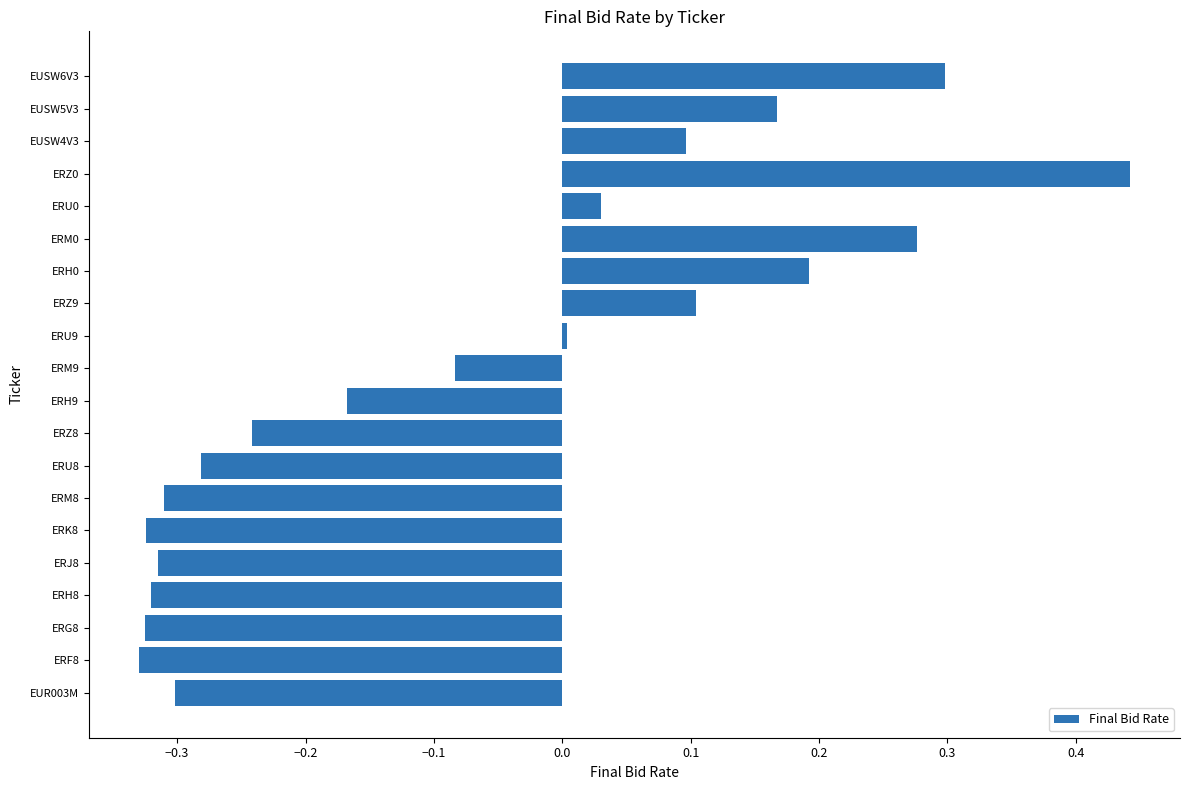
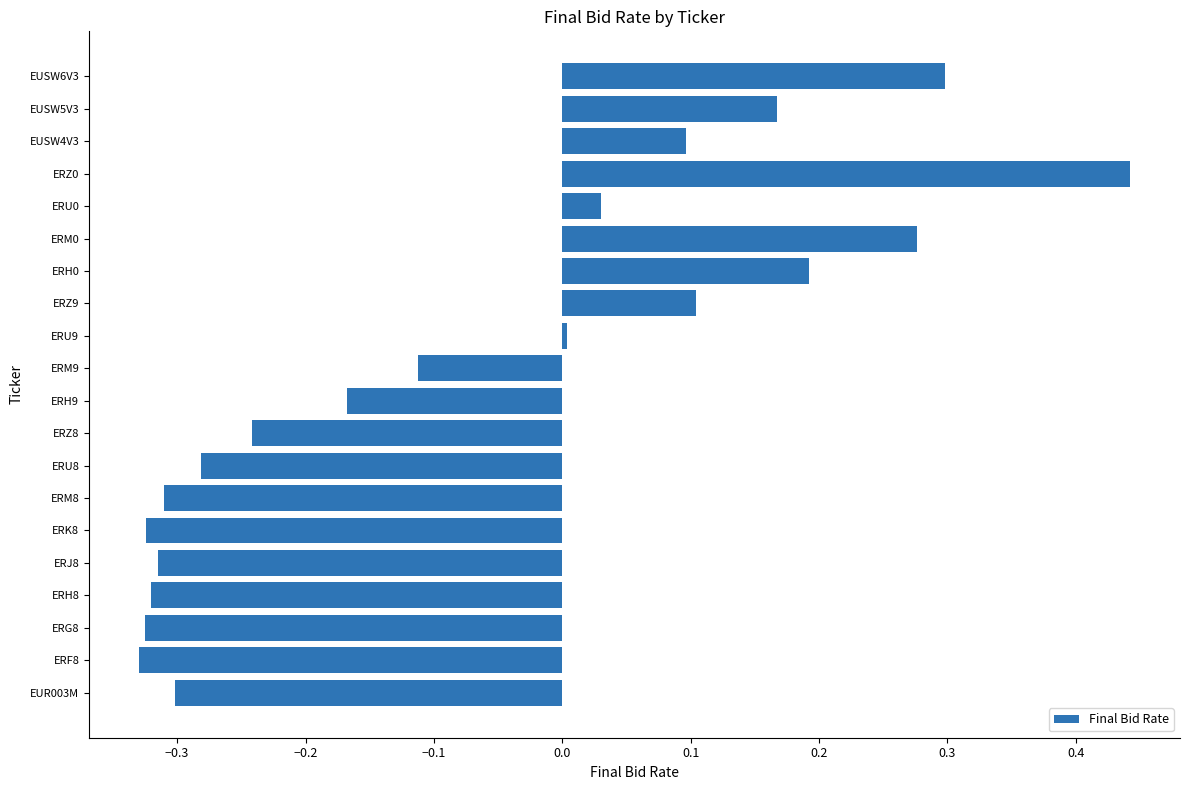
  {
    "EUSW6V3": 0.298,
    "EUSW5V3": 0.167,
    "EUSW4V3": 0.096,
    "ERZ0": 0.443,
    "ERU0": 0.030,
    "ERM0": 0.276,
    "ERH0": 0.193,
    "ERZ9": 0.104,
    "ERU9": 0.004,
-   "ERM9": -0.084,
+   "ERM9": -0.112,
    "ERH9": -0.168,
    "ERZ8": -0.242,
    "ERU8": -0.281,
    "ERM8": -0.311,
    "ERK8": -0.324,
    "ERJ8": -0.315,
    "ERH8": -0.320,
    "ERG8": -0.325,
    "ERF8": -0.330,
    "EUR003M": -0.302
  }
